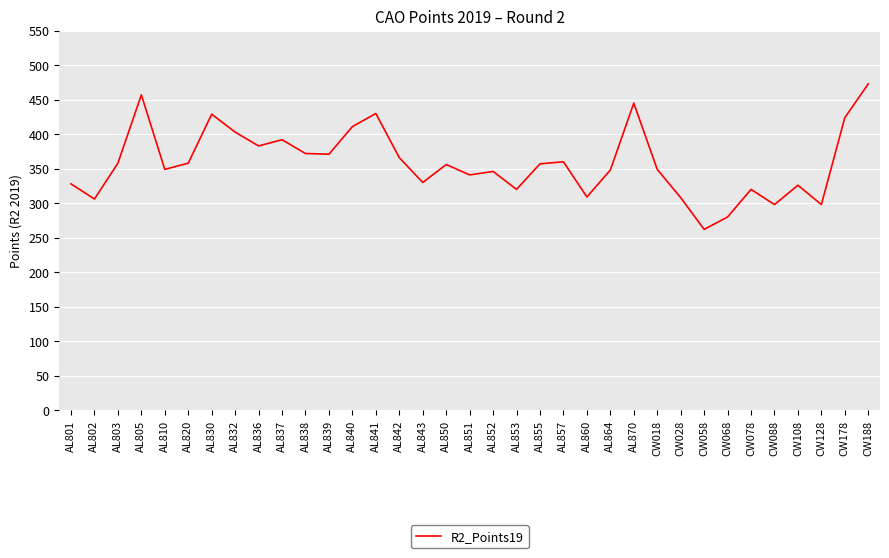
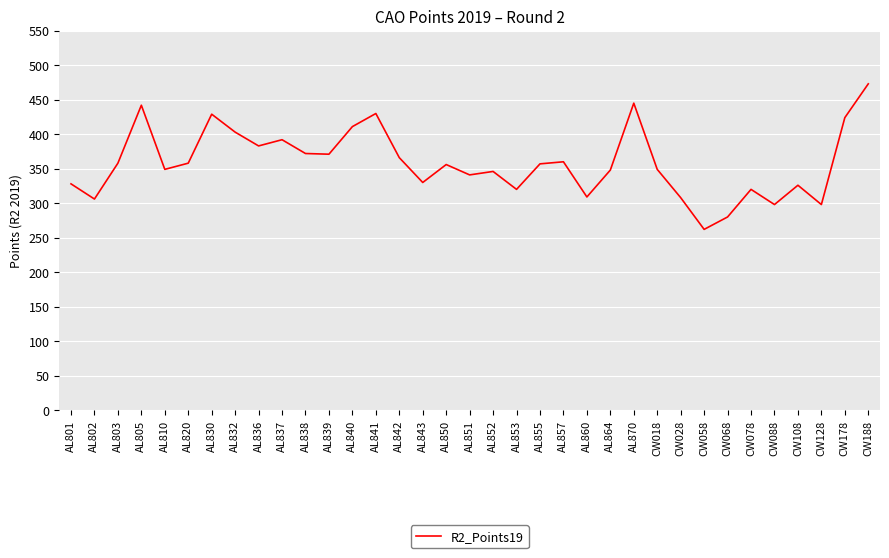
  {
    "AL801": 330,
    "AL802": 310,
    "AL803": 360,
-   "AL805": 460,
+   "AL805": 440,
    "AL810": 350,
    "AL820": 360,
    "AL830": 430,
    "AL832": 400,
    "AL836": 380,
    "AL837": 390,
    "AL838": 370,
    "AL839": 370,
    "AL840": 410,
    "AL841": 430,
    "AL842": 370,
    "AL843": 330,
    "AL850": 360,
    "AL851": 340,
    "AL852": 350,
    "AL853": 320,
    "AL855": 360,
    "AL857": 360,
    "AL860": 310,
    "AL864": 350,
    "AL870": 450,
    "CW018": 350,
    "CW028": 310,
    "CW058": 260,
    "CW068": 280,
    "CW078": 320,
    "CW088": 300,
    "CW108": 330,
    "CW128": 300,
    "CW178": 420,
    "CW188": 470
  }
